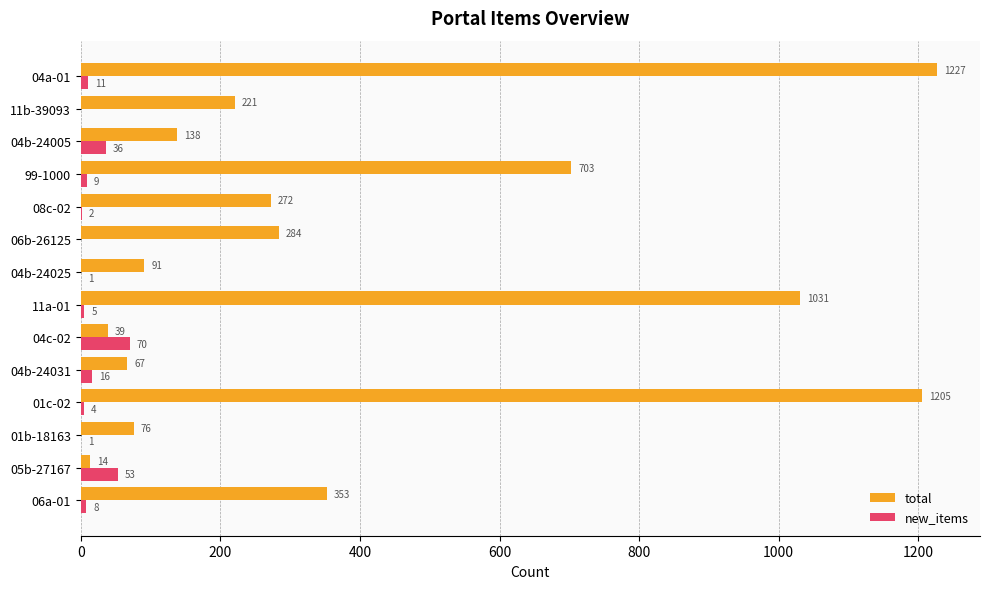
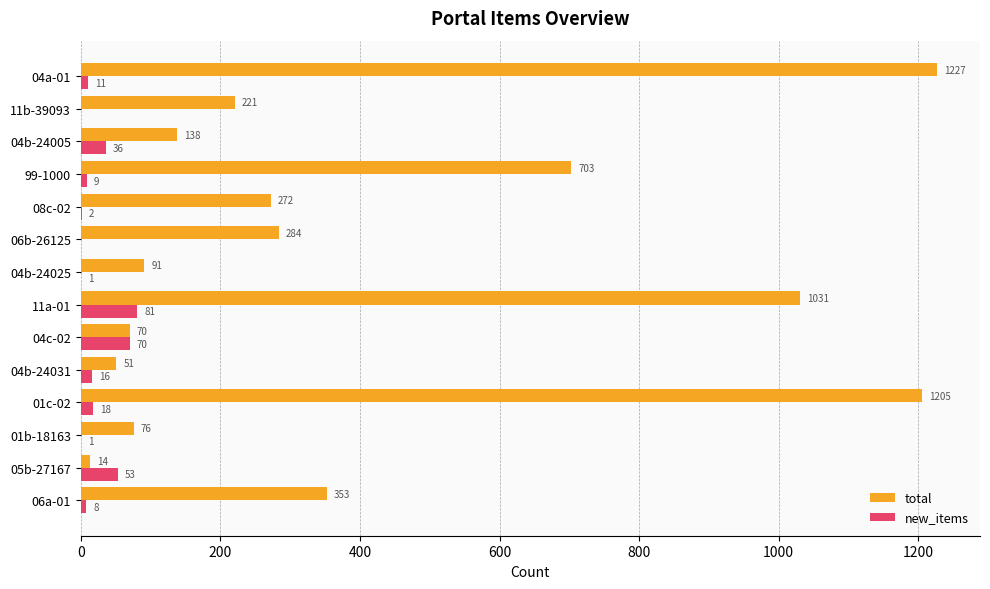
  {
    "total": {
      "04a-01": 1227,
      "11b-39093": 221,
      "04b-24005": 138,
      "99-1000": 703,
      "08c-02": 272,
      "06b-26125": 284,
      "04b-24025": 91,
      "11a-01": 1031,
-     "04c-02": 39,
-     "04b-24031": 67,
+     "04c-02": 70,
+     "04b-24031": 51,
      "01c-02": 1205,
      "01b-18163": 76,
      "05b-27167": 14,
      "06a-01": 353
    },
    "new_items": {
      "04a-01": 11,
      "04b-24005": 36,
      "99-1000": 9,
      "08c-02": 2,
      "04b-24025": 1,
-     "11a-01": 5,
+     "11a-01": 81,
      "04c-02": 70,
      "04b-24031": 16,
-     "01c-02": 4,
+     "01c-02": 18,
      "01b-18163": 1,
      "05b-27167": 53,
      "06a-01": 8
    }
  }
